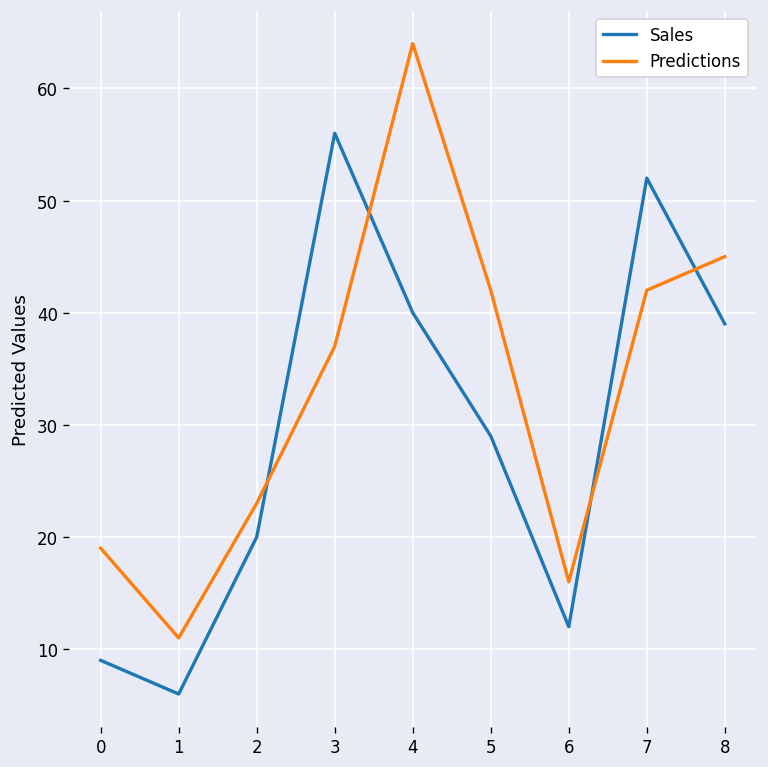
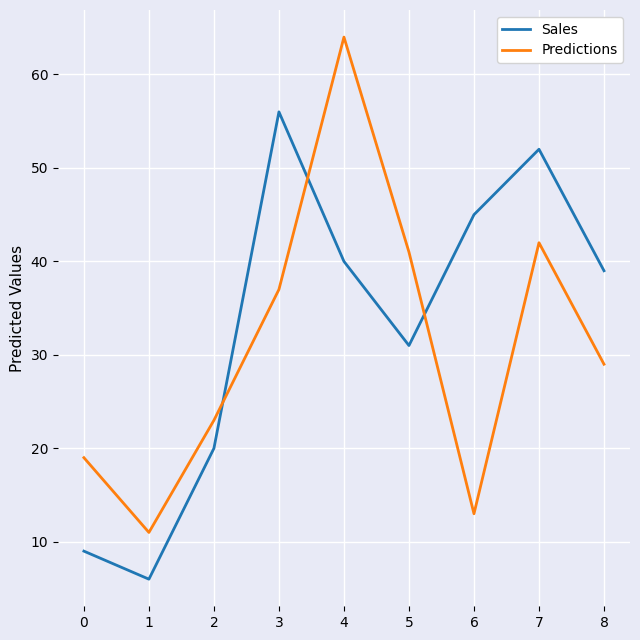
  {
    "Sales": {
      "0": 9,
      "1": 6,
      "2": 20,
      "3": 56,
      "4": 40,
-     "5": 29,
-     "6": 12,
+     "5": 31,
+     "6": 45,
      "7": 52,
      "8": 39
    },
    "Predictions": {
      "0": 19,
      "1": 11,
      "2": 23,
      "3": 37,
      "4": 64,
-     "5": 42,
-     "6": 16,
+     "5": 41,
+     "6": 13,
      "7": 42,
-     "8": 45
+     "8": 29
    }
  }
